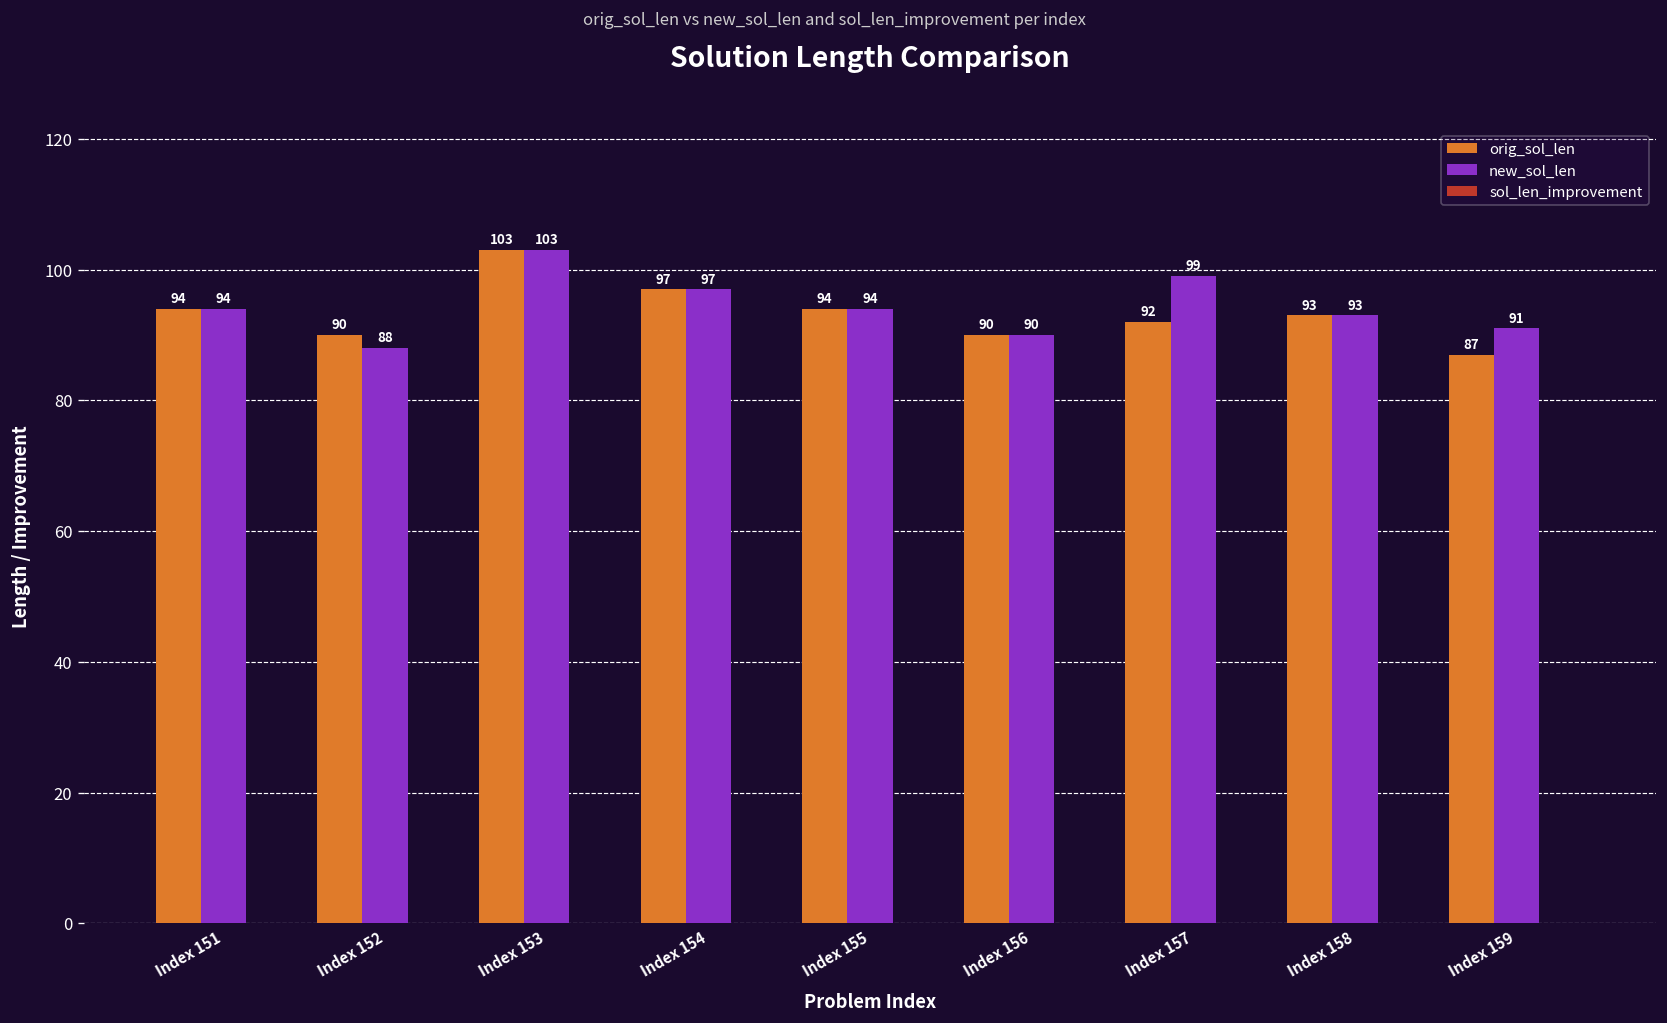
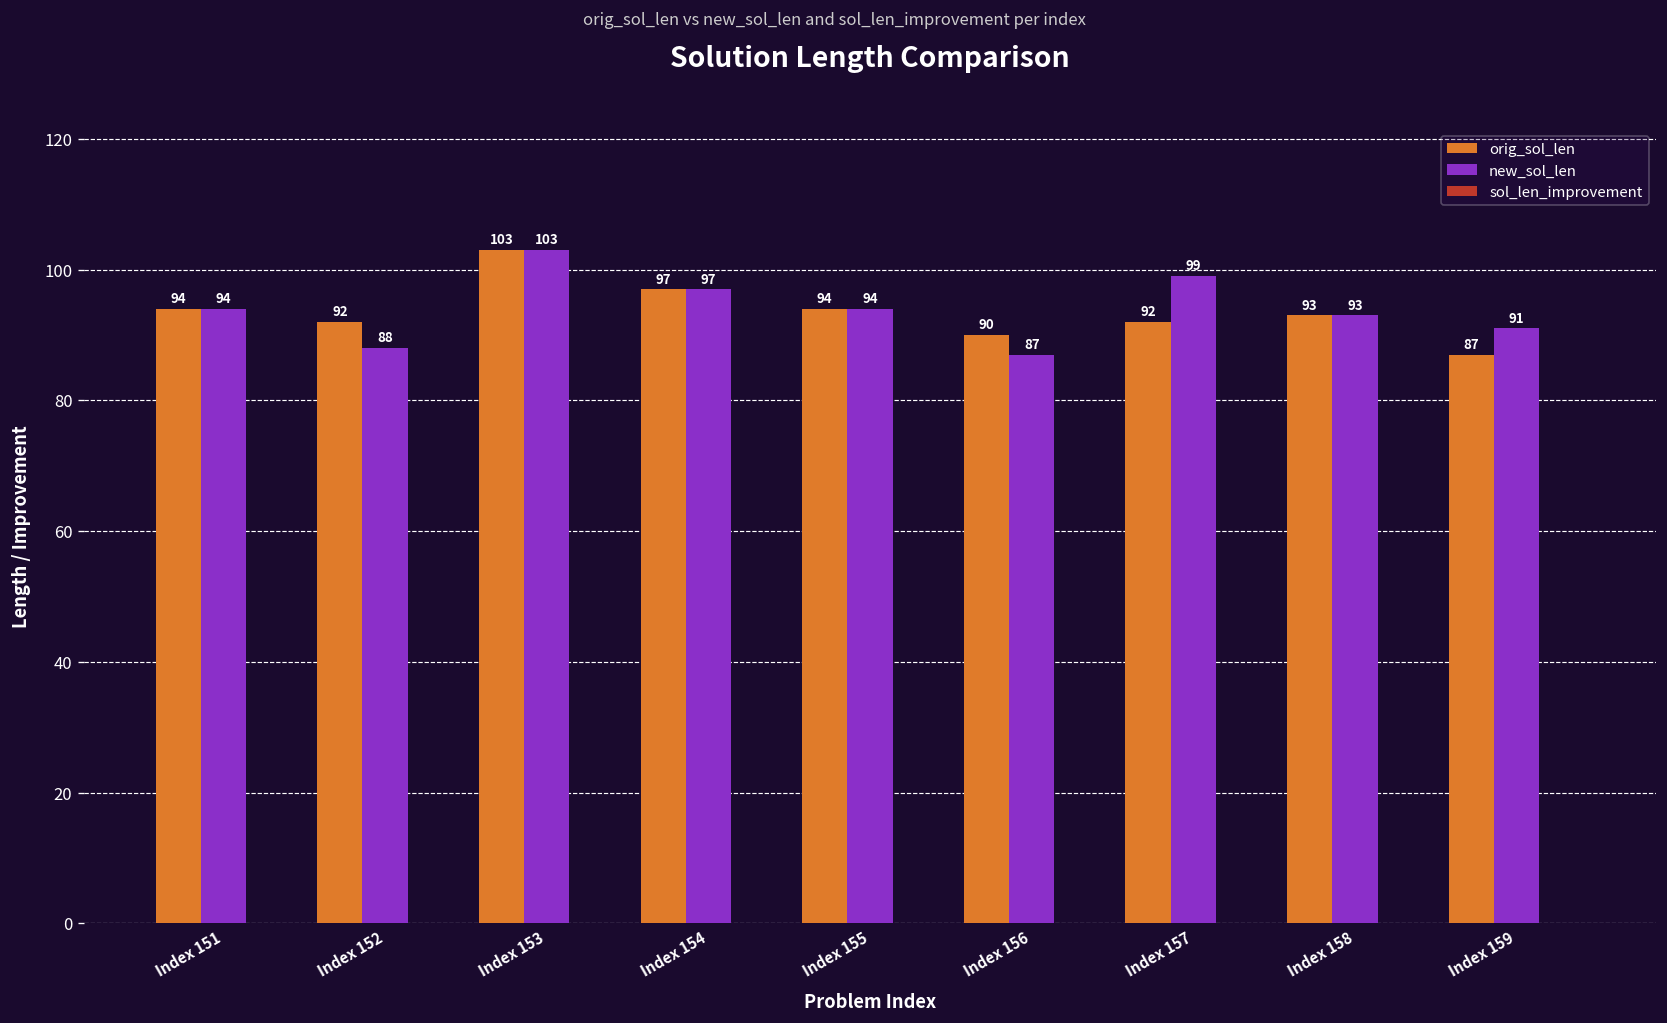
  {
    "orig_sol_len": {
      "Index 151": 94,
-     "Index 152": 90,
+     "Index 152": 92,
      "Index 153": 103,
      "Index 154": 97,
      "Index 155": 94,
      "Index 156": 90,
      "Index 157": 92,
      "Index 158": 93,
      "Index 159": 87
    },
    "new_sol_len": {
      "Index 151": 94,
      "Index 152": 88,
      "Index 153": 103,
      "Index 154": 97,
      "Index 155": 94,
-     "Index 156": 90,
+     "Index 156": 87,
      "Index 157": 99,
      "Index 158": 93,
      "Index 159": 91
    },
    "sol_len_improvement": {
      "Index 151": 0,
      "Index 152": 0,
      "Index 153": 0,
      "Index 154": 0,
      "Index 155": 0,
      "Index 156": 0,
      "Index 157": 0,
      "Index 158": 0,
      "Index 159": 0
    }
  }
